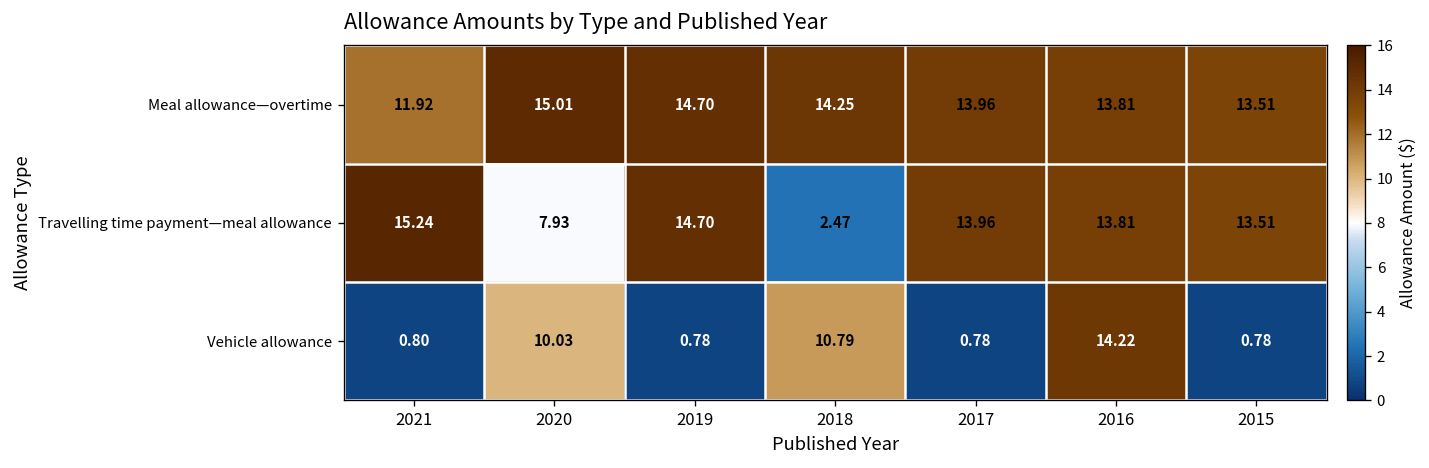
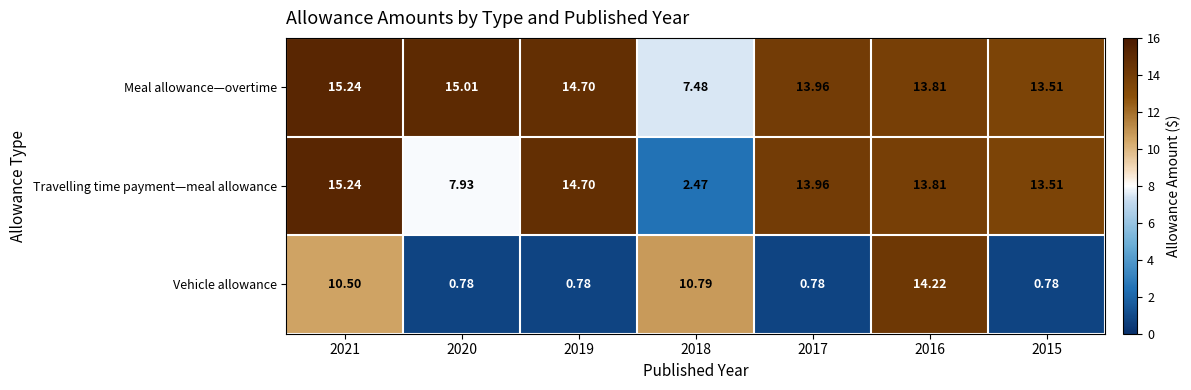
  {
    "Meal allowance—overtime": {
-     "2021": 11.92,
+     "2021": 15.24,
      "2020": 15.01,
      "2019": 14.70,
-     "2018": 14.25,
+     "2018": 7.48,
      "2017": 13.96,
      "2016": 13.81,
      "2015": 13.51
    },
    "Travelling time payment—meal allowance": {
      "2021": 15.24,
      "2020": 7.93,
      "2019": 14.70,
      "2018": 2.47,
      "2017": 13.96,
      "2016": 13.81,
      "2015": 13.51
    },
    "Vehicle allowance": {
-     "2021": 0.80,
-     "2020": 10.03,
+     "2021": 10.50,
+     "2020": 0.78,
      "2019": 0.78,
      "2018": 10.79,
      "2017": 0.78,
      "2016": 14.22,
      "2015": 0.78
    }
  }
